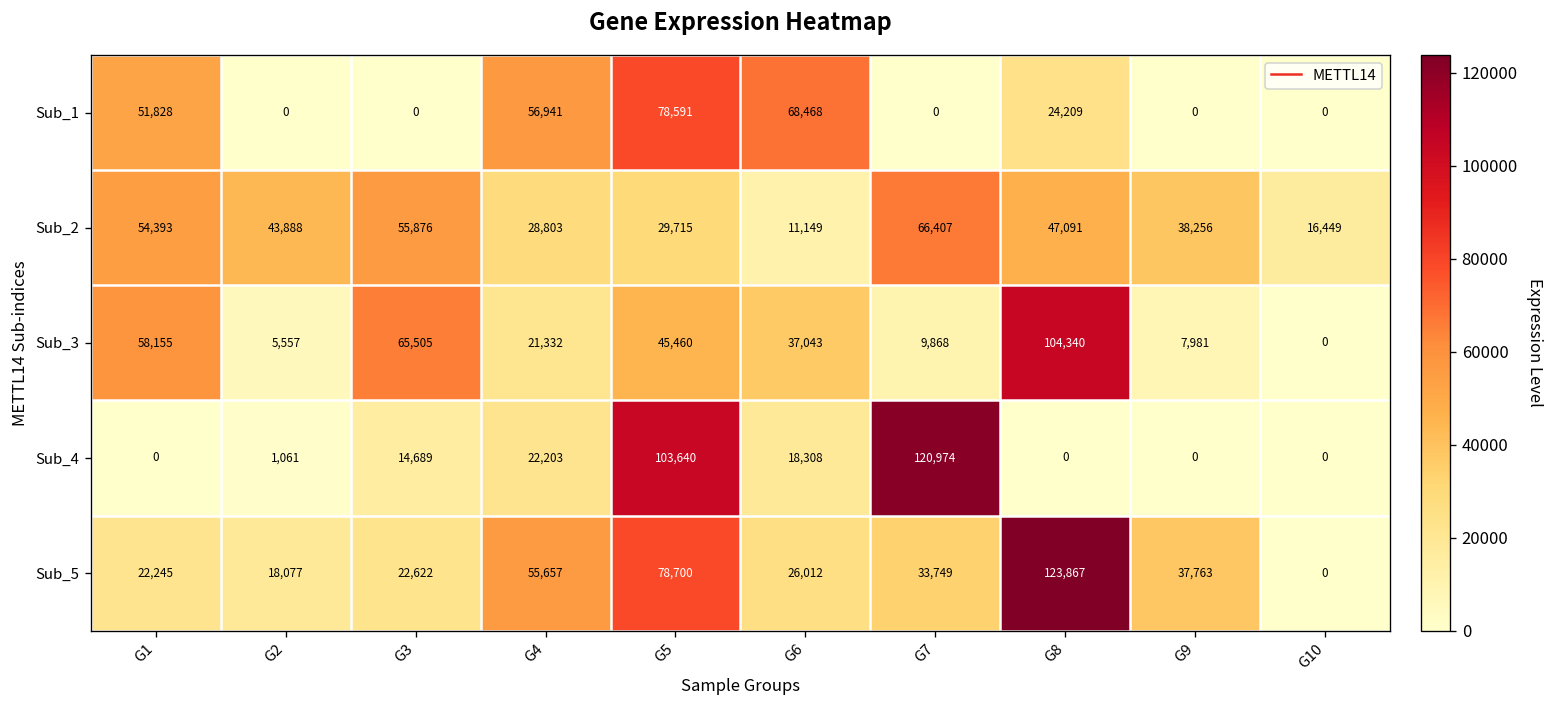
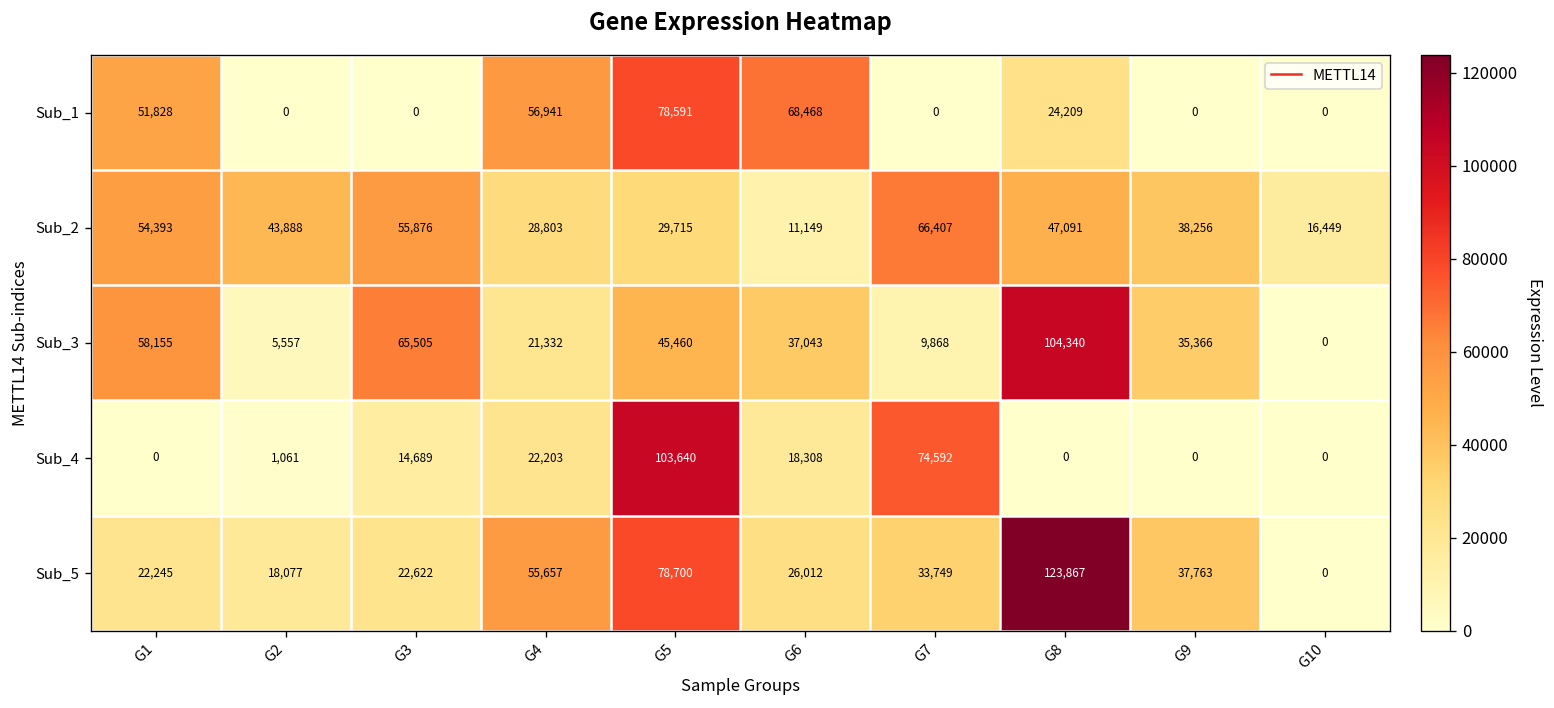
  {
    "Sub_1": {
      "G1": "51,828",
      "G2": "0",
      "G3": "0",
      "G4": "56,941",
      "G5": "78,591",
      "G6": "68,468",
      "G7": "0",
      "G8": "24,209",
      "G9": "0",
      "G10": "0"
    },
    "Sub_2": {
      "G1": "54,393",
      "G2": "43,888",
      "G3": "55,876",
      "G4": "28,803",
      "G5": "29,715",
      "G6": "11,149",
      "G7": "66,407",
      "G8": "47,091",
      "G9": "38,256",
      "G10": "16,449"
    },
    "Sub_3": {
      "G1": "58,155",
      "G2": "5,557",
      "G3": "65,505",
      "G4": "21,332",
      "G5": "45,460",
      "G6": "37,043",
      "G7": "9,868",
      "G8": "104,340",
-     "G9": "7,981",
+     "G9": "35,366",
      "G10": "0"
    },
    "Sub_4": {
      "G1": "0",
      "G2": "1,061",
      "G3": "14,689",
      "G4": "22,203",
      "G5": "103,640",
      "G6": "18,308",
-     "G7": "120,974",
+     "G7": "74,592",
      "G8": "0",
      "G9": "0",
      "G10": "0"
    },
    "Sub_5": {
      "G1": "22,245",
      "G2": "18,077",
      "G3": "22,622",
      "G4": "55,657",
      "G5": "78,700",
      "G6": "26,012",
      "G7": "33,749",
      "G8": "123,867",
      "G9": "37,763",
      "G10": "0"
    }
  }
